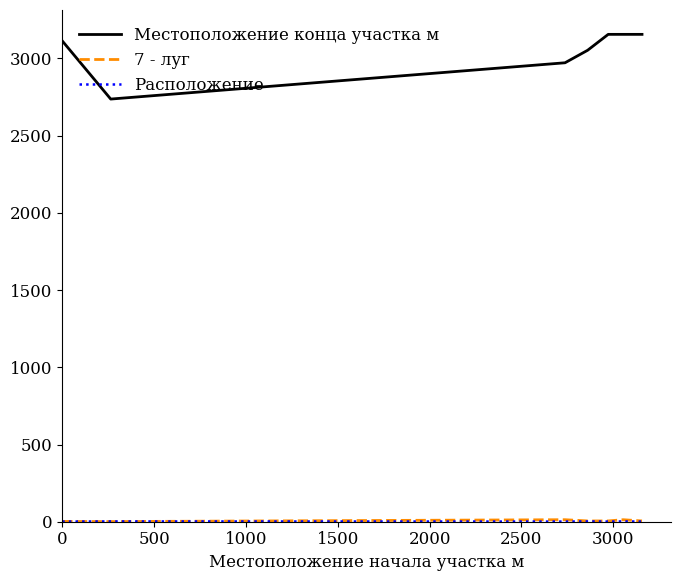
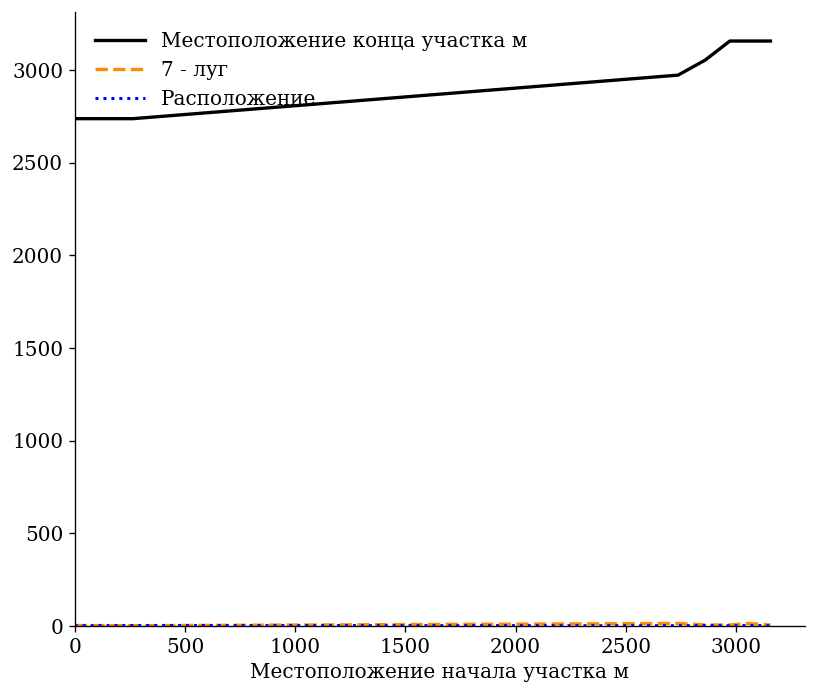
  {
    "Местоположение конца участка м": {
-     "0": 3110
+     "0": 2740
    }
  }
